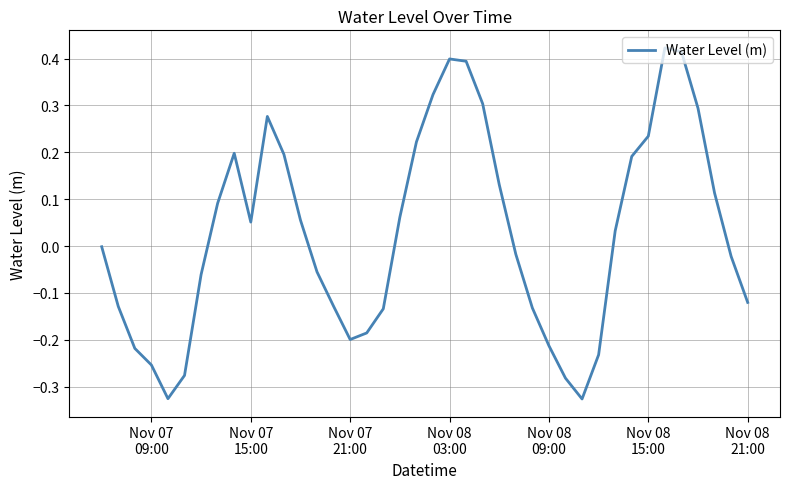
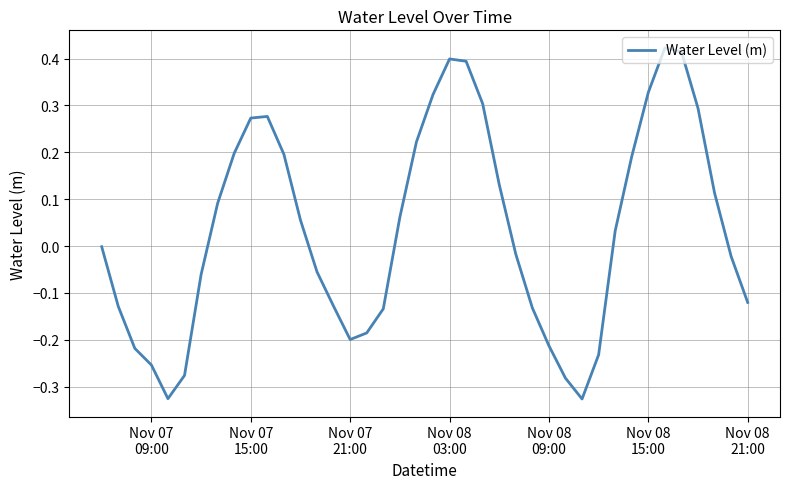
  {
    "Nov 07 09:00": -0.25,
-   "Nov 07 15:00": 0.05,
+   "Nov 07 15:00": 0.27,
    "Nov 07 21:00": -0.20,
    "Nov 08 03:00": 0.40,
    "Nov 08 09:00": -0.21,
-   "Nov 08 15:00": 0.23,
+   "Nov 08 15:00": 0.33,
    "Nov 08 21:00": -0.12
  }
